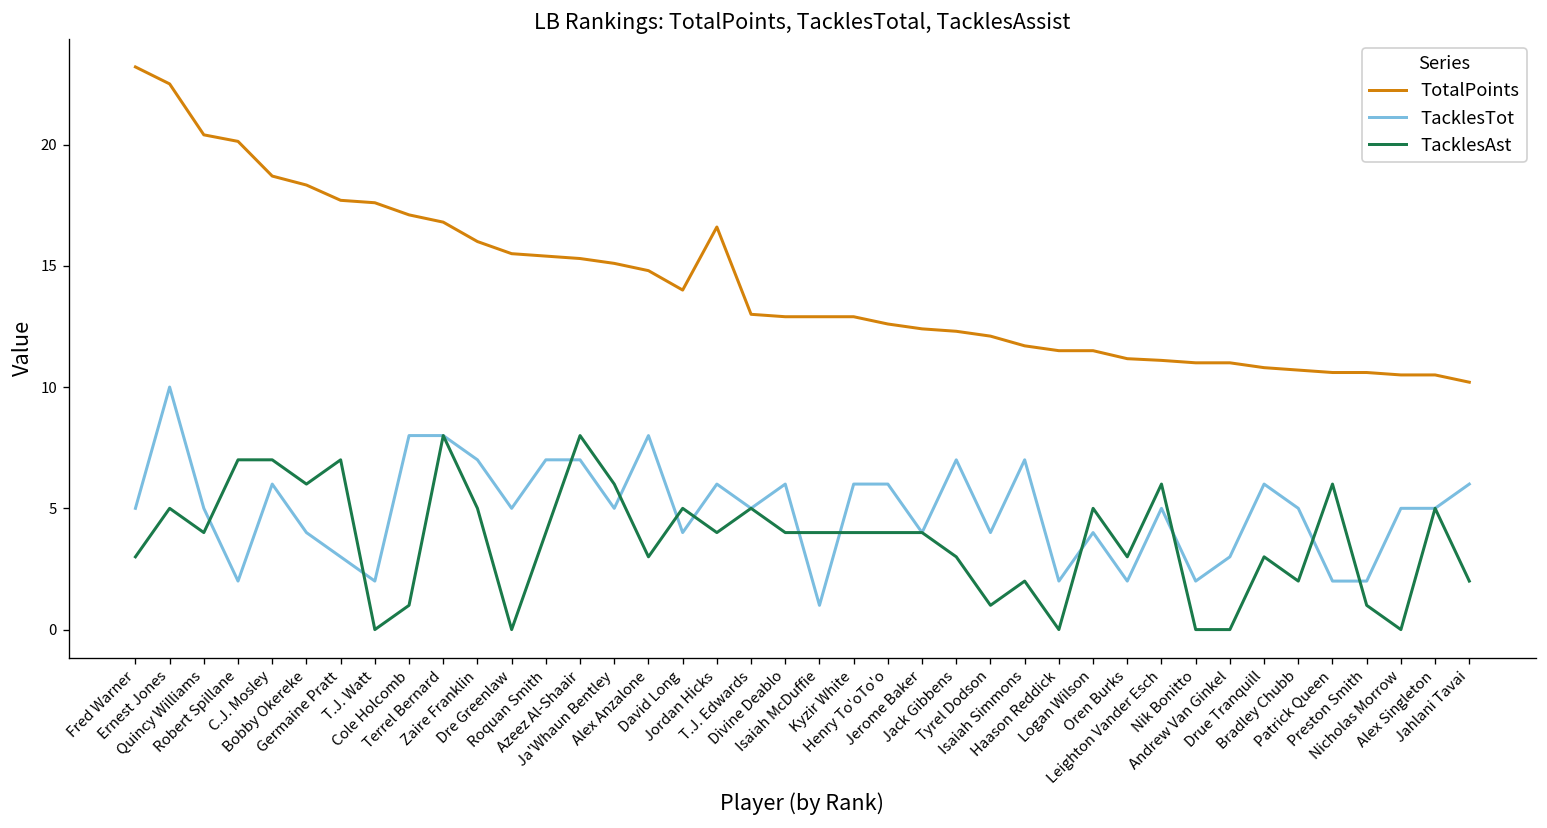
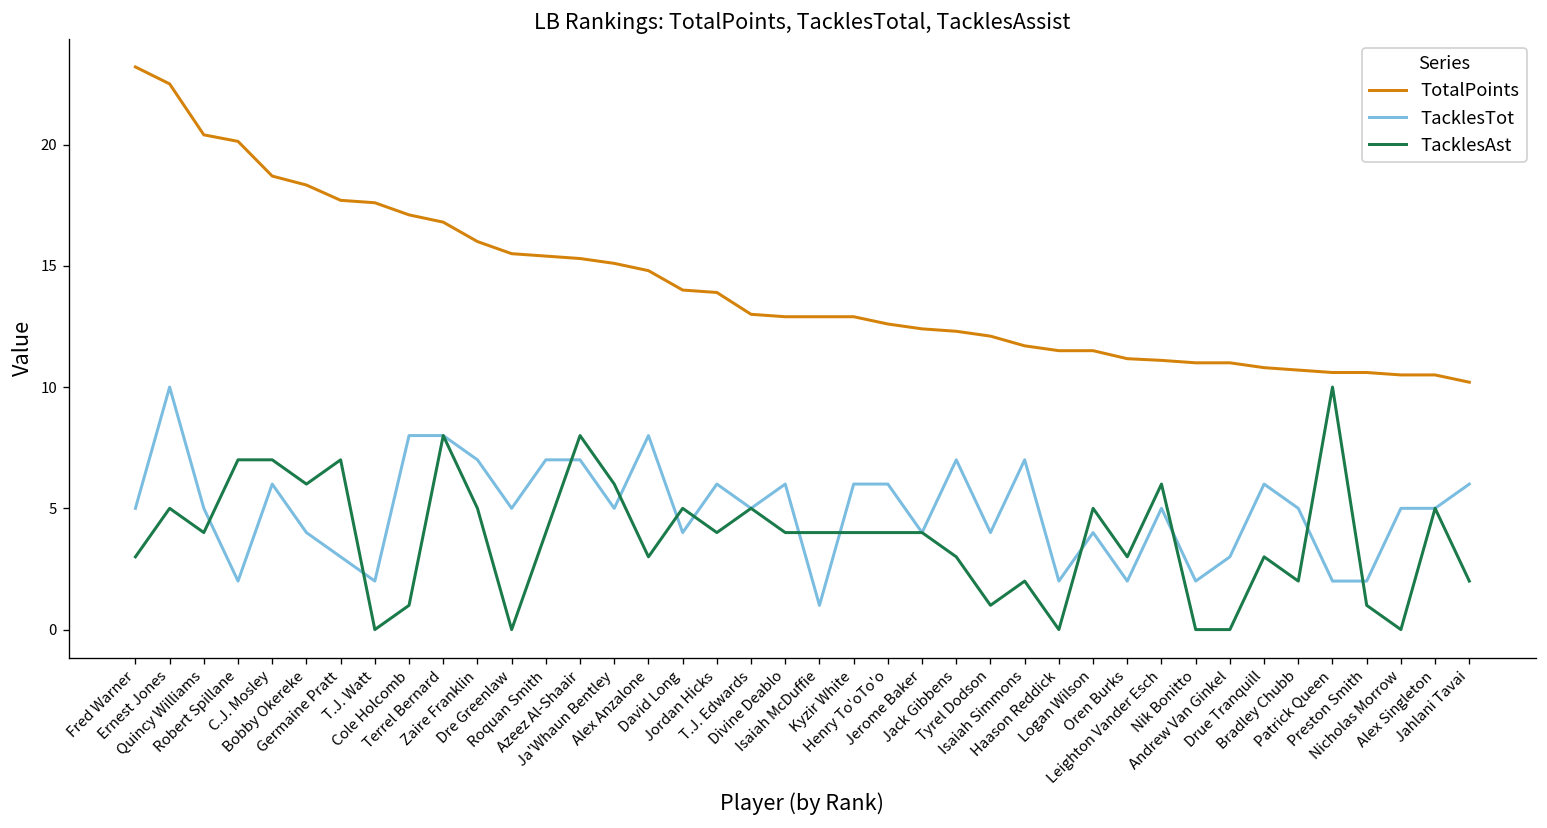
  {
    "TotalPoints": {
      "Fred Warner": 23.2,
      "Ernest Jones": 22.5,
      "Quincy Williams": 20.4,
      "Robert Spillane": 20.1,
      "C.J. Mosley": 18.7,
      "Bobby Okereke": 18.3,
      "Germaine Pratt": 17.7,
      "T.J. Watt": 17.6,
      "Cole Holcomb": 17.1,
      "Terrel Bernard": 16.8,
      "Zaire Franklin": 16.0,
      "Dre Greenlaw": 15.5,
      "Roquan Smith": 15.4,
      "Azeez Al-Shaair": 15.3,
      "Ja'Whaun Bentley": 15.1,
      "Alex Anzalone": 14.8,
      "David Long": 14.0,
-     "Jordan Hicks": 16.6,
+     "Jordan Hicks": 13.9,
      "T.J. Edwards": 13.0,
      "Divine Deablo": 12.9,
      "Isaiah McDuffie": 12.9,
      "Kyzir White": 12.9,
      "Henry To'oTo'o": 12.6,
      "Jerome Baker": 12.4,
      "Jack Gibbens": 12.3,
      "Tyrel Dodson": 12.1,
      "Isaiah Simmons": 11.7,
      "Haason Reddick": 11.5,
      "Logan Wilson": 11.5,
      "Oren Burks": 11.2,
      "Leighton Vander Esch": 11.1,
      "Nik Bonitto": 11.0,
      "Andrew Van Ginkel": 11.0,
      "Drue Tranquill": 10.8,
      "Bradley Chubb": 10.7,
      "Patrick Queen": 10.6,
      "Preston Smith": 10.6,
      "Nicholas Morrow": 10.5,
      "Alex Singleton": 10.5,
      "Jahlani Tavai": 10.2
    },
    "TacklesTot": {
      "Fred Warner": 5.0,
      "Ernest Jones": 10.0,
      "Quincy Williams": 5.0,
      "Robert Spillane": 2.0,
      "C.J. Mosley": 6.0,
      "Bobby Okereke": 4.0,
      "Germaine Pratt": 3.0,
      "T.J. Watt": 2.0,
      "Cole Holcomb": 8.0,
      "Zaire Franklin": 7.0,
      "Dre Greenlaw": 5.0,
      "Roquan Smith": 7.0,
      "Azeez Al-Shaair": 7.0,
      "Ja'Whaun Bentley": 5.0,
      "Alex Anzalone": 8.0,
      "David Long": 4.0,
      "Jordan Hicks": 6.0,
      "Divine Deablo": 6.0,
      "Isaiah McDuffie": 1.0,
      "Kyzir White": 6.0,
      "Henry To'oTo'o": 6.0,
      "Jack Gibbens": 7.0,
      "Tyrel Dodson": 4.0,
      "Isaiah Simmons": 7.0,
      "Haason Reddick": 2.0,
      "Logan Wilson": 4.0,
      "Oren Burks": 2.0,
      "Leighton Vander Esch": 5.0,
      "Nik Bonitto": 2.0,
      "Andrew Van Ginkel": 3.0,
      "Drue Tranquill": 6.0,
      "Bradley Chubb": 5.0,
      "Patrick Queen": 2.0,
      "Preston Smith": 2.0,
      "Nicholas Morrow": 5.0,
      "Jahlani Tavai": 6.0
    },
    "TacklesAst": {
      "Fred Warner": 3,
      "Ernest Jones": 5,
      "Quincy Williams": 4,
      "Robert Spillane": 7,
      "C.J. Mosley": 7,
      "Bobby Okereke": 6,
      "Germaine Pratt": 7,
      "T.J. Watt": 0,
      "Cole Holcomb": 1,
      "Zaire Franklin": 5,
      "Dre Greenlaw": 0,
      "Roquan Smith": 4,
      "Azeez Al-Shaair": 8,
      "Ja'Whaun Bentley": 6,
      "Alex Anzalone": 3,
      "David Long": 5,
      "Jordan Hicks": 4,
      "Divine Deablo": 4,
      "Isaiah McDuffie": 4,
      "Kyzir White": 4,
      "Henry To'oTo'o": 4,
      "Jack Gibbens": 3,
      "Tyrel Dodson": 1,
      "Isaiah Simmons": 2,
      "Haason Reddick": 0,
      "Logan Wilson": 5,
      "Oren Burks": 3,
      "Leighton Vander Esch": 6,
      "Nik Bonitto": 0,
      "Andrew Van Ginkel": 0,
      "Drue Tranquill": 3,
      "Bradley Chubb": 2,
-     "Patrick Queen": 6,
+     "Patrick Queen": 10,
      "Preston Smith": 1,
      "Nicholas Morrow": 0,
      "Jahlani Tavai": 2
    }
  }
